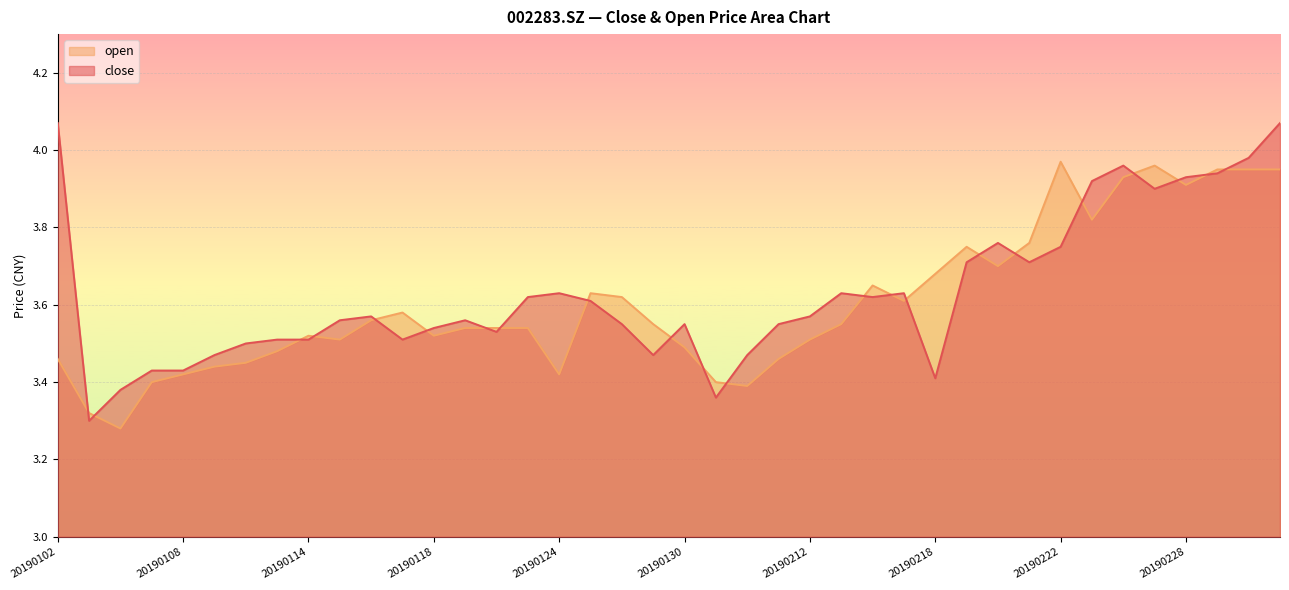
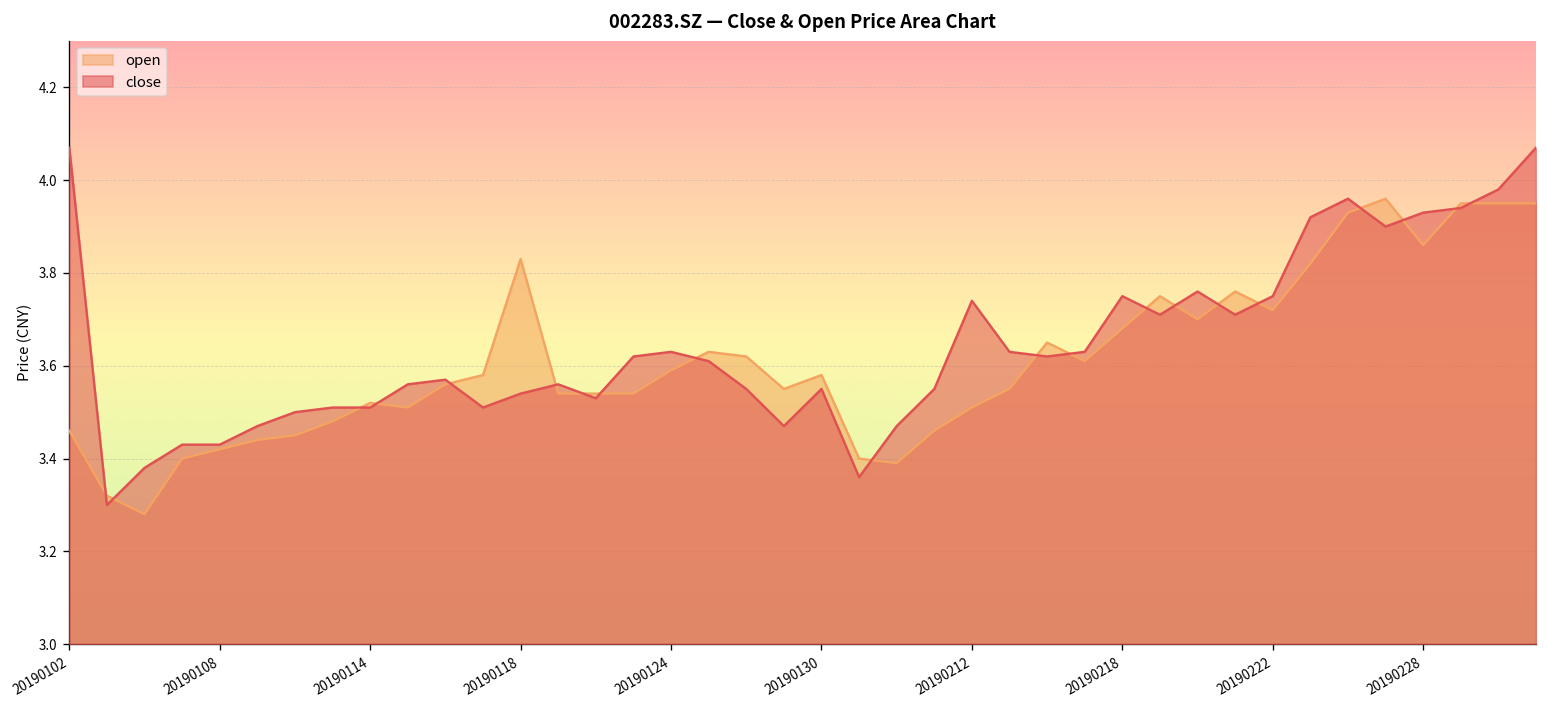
  {
    "open": {
      "20190102": 3.46,
      "20190108": 3.42,
      "20190114": 3.52,
-     "20190118": 3.52,
-     "20190124": 3.42,
-     "20190130": 3.49,
+     "20190118": 3.83,
+     "20190124": 3.59,
+     "20190130": 3.58,
      "20190212": 3.51,
      "20190218": 3.68,
-     "20190222": 3.97,
-     "20190228": 3.91
+     "20190222": 3.72,
+     "20190228": 3.86
    },
    "close": {
      "20190102": 4.07,
      "20190108": 3.43,
      "20190114": 3.51,
      "20190118": 3.54,
      "20190124": 3.63,
      "20190130": 3.55,
-     "20190212": 3.57,
-     "20190218": 3.41,
+     "20190212": 3.74,
+     "20190218": 3.75,
      "20190222": 3.75,
      "20190228": 3.93
    }
  }
